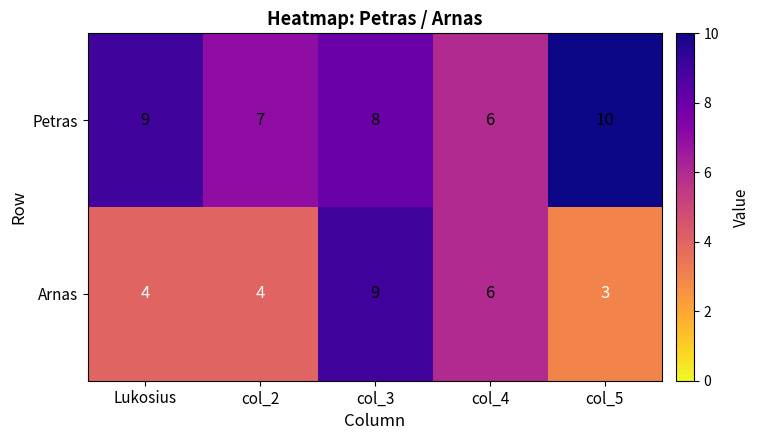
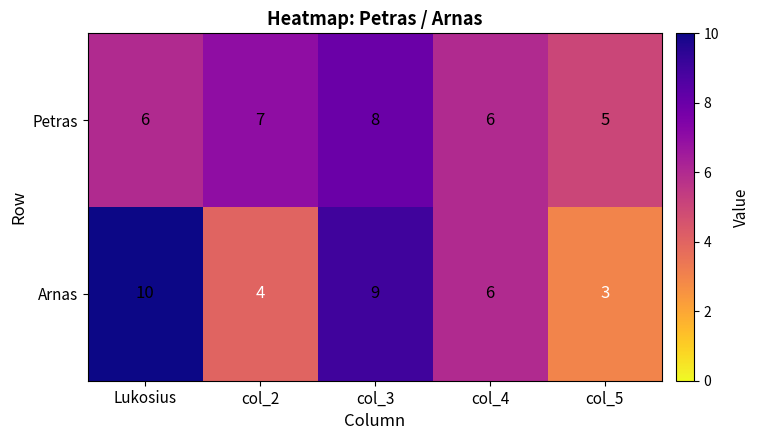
  {
    "Petras": {
-     "Lukosius": 9,
+     "Lukosius": 6,
      "col_2": 7,
      "col_3": 8,
      "col_4": 6,
-     "col_5": 10
+     "col_5": 5
    },
    "Arnas": {
-     "Lukosius": 4,
+     "Lukosius": 10,
      "col_2": 4,
      "col_3": 9,
      "col_4": 6,
      "col_5": 3
    }
  }
